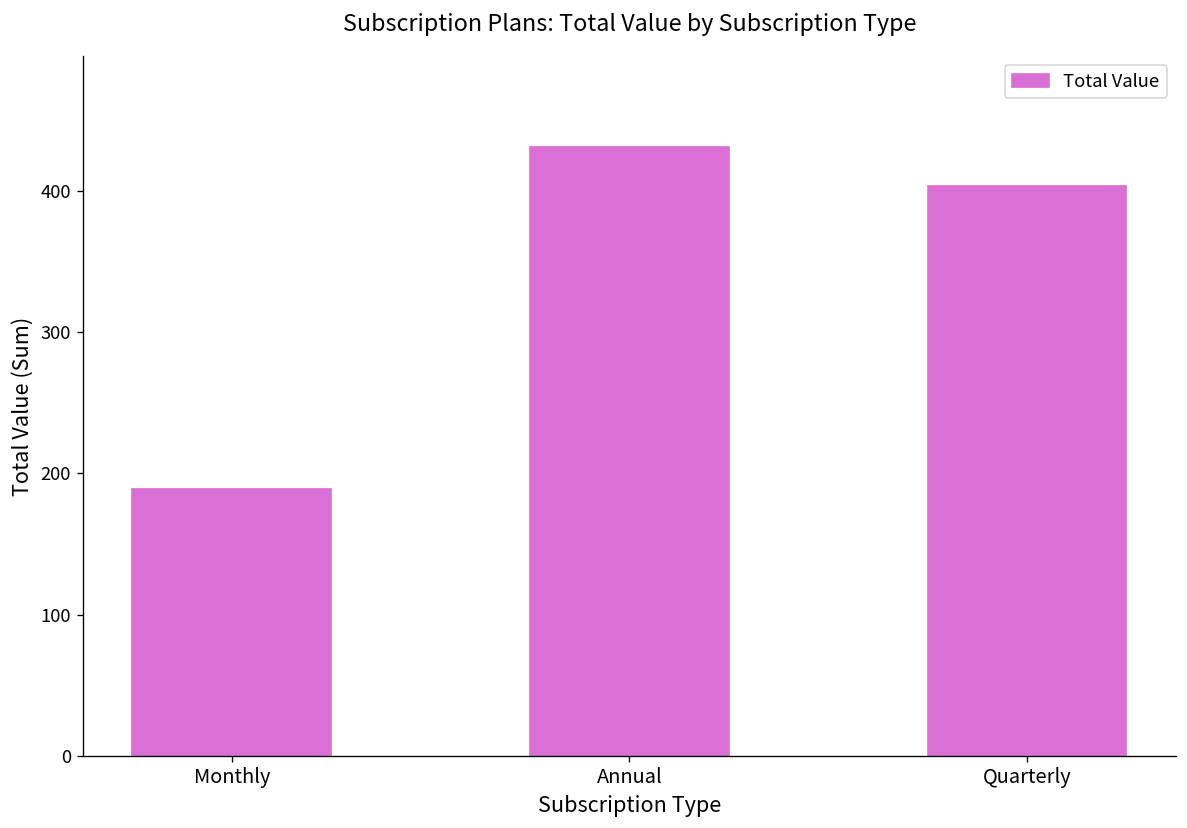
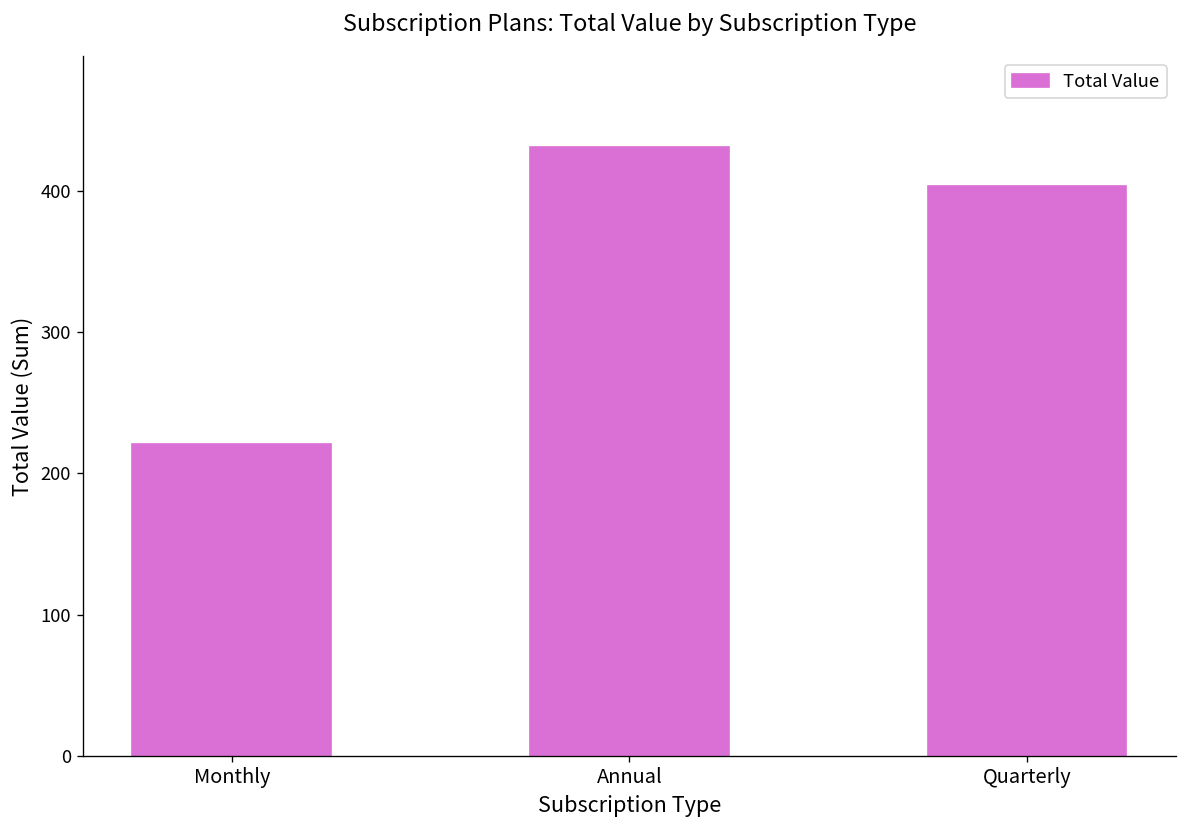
  {
-   "Monthly": 189,
+   "Monthly": 221,
    "Annual": 431,
    "Quarterly": 404
  }
